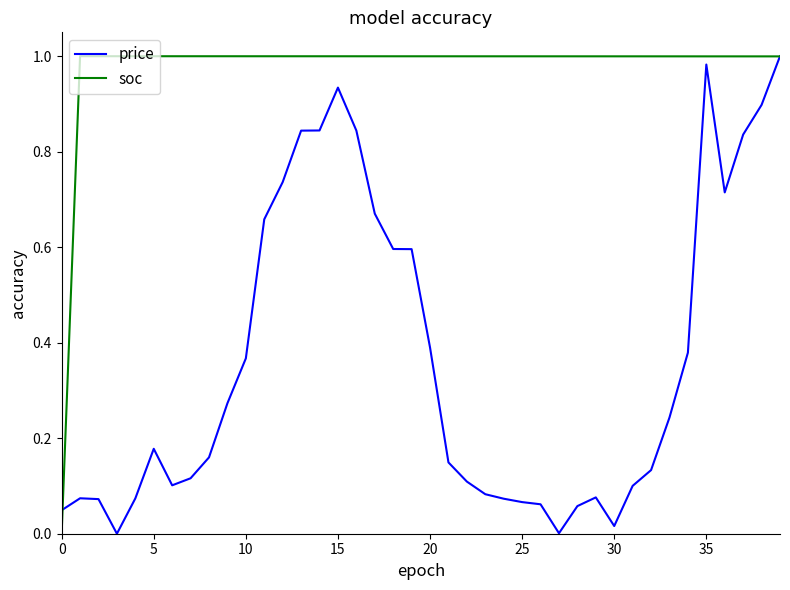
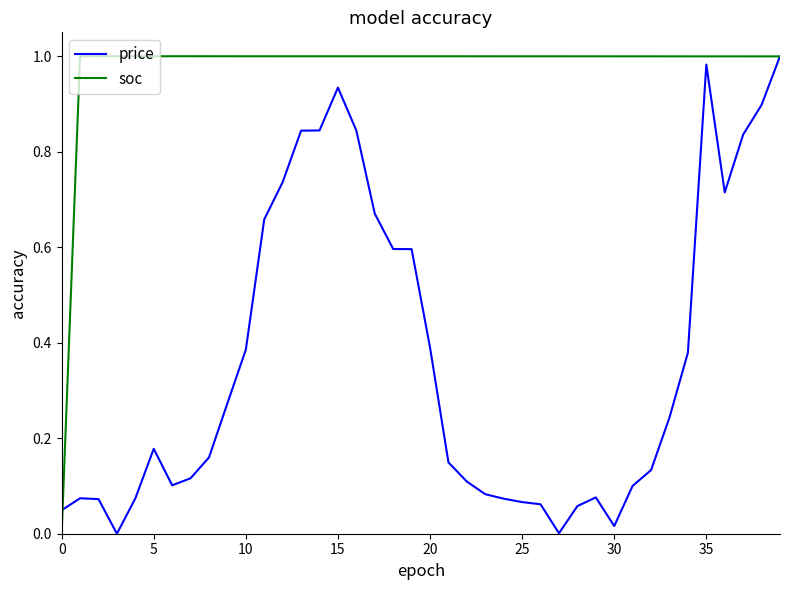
  {
    "price": {
      "0": 0.05,
      "5": 0.18,
-     "10": 0.37,
+     "10": 0.39,
      "15": 0.93,
      "20": 0.39,
      "25": 0.07,
      "30": 0.02,
      "35": 0.98
    },
    "soc": {
      "0": 0.00,
      "10": 1.00,
      "15": 1.00,
      "20": 1.00,
      "25": 1.00,
      "30": 1.00,
      "35": 1.00
    }
  }
